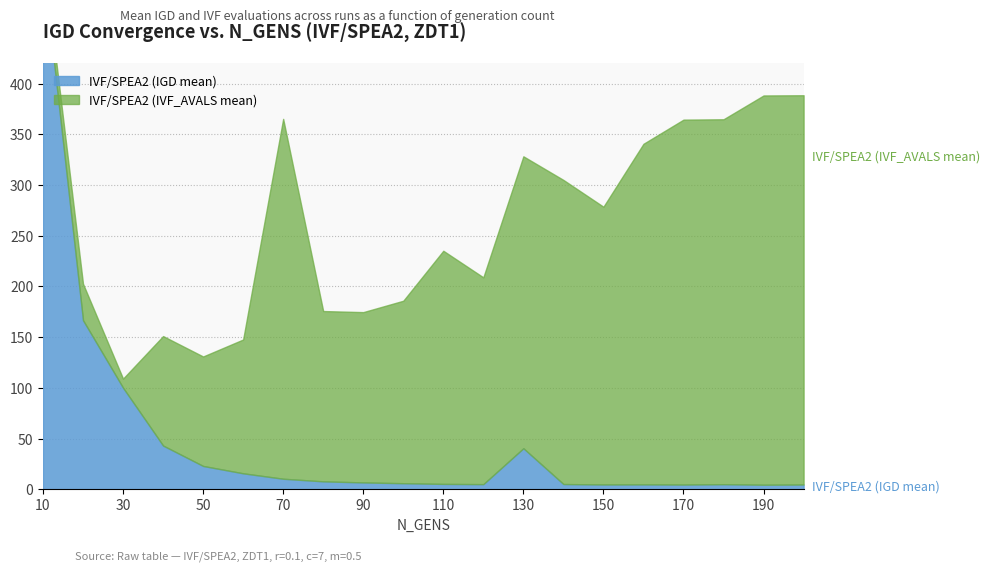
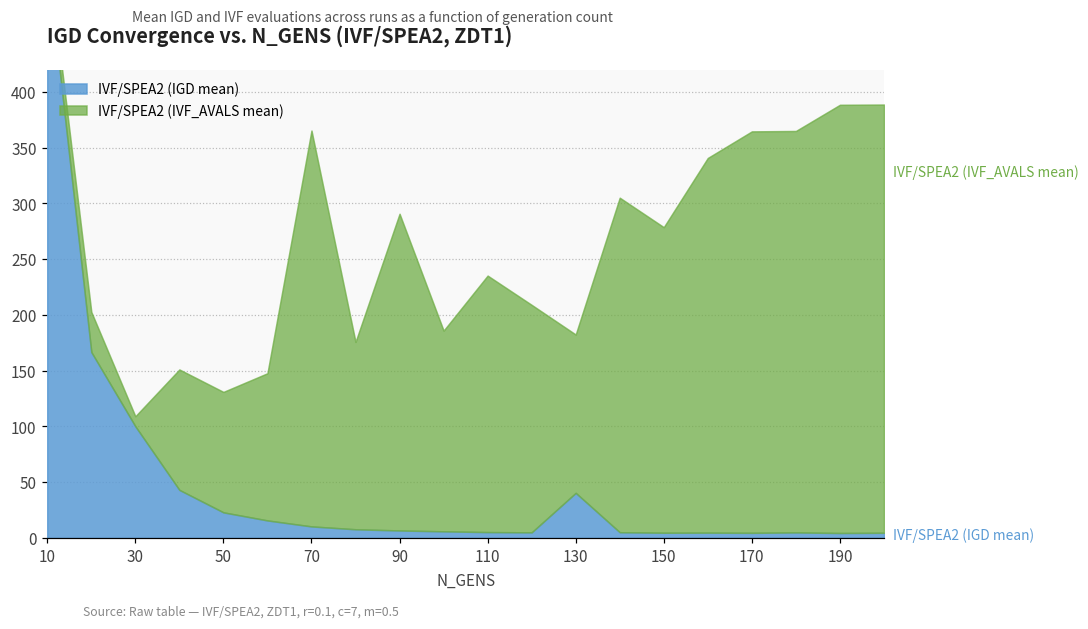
  {
    "IVF/SPEA2 (IGD mean)": {
      "30": 100,
      "50": 23,
      "70": 10,
      "90": 7,
      "110": 5,
      "130": 40,
      "150": 5,
      "170": 5,
      "190": 4
    },
    "IVF/SPEA2 (IVF_AVALS mean)": {
      "30": 9,
      "50": 108,
      "70": 355,
-     "90": 168,
+     "90": 284,
      "110": 230,
-     "130": 288,
+     "130": 142,
      "150": 274,
      "170": 360,
      "190": 384
    }
  }
